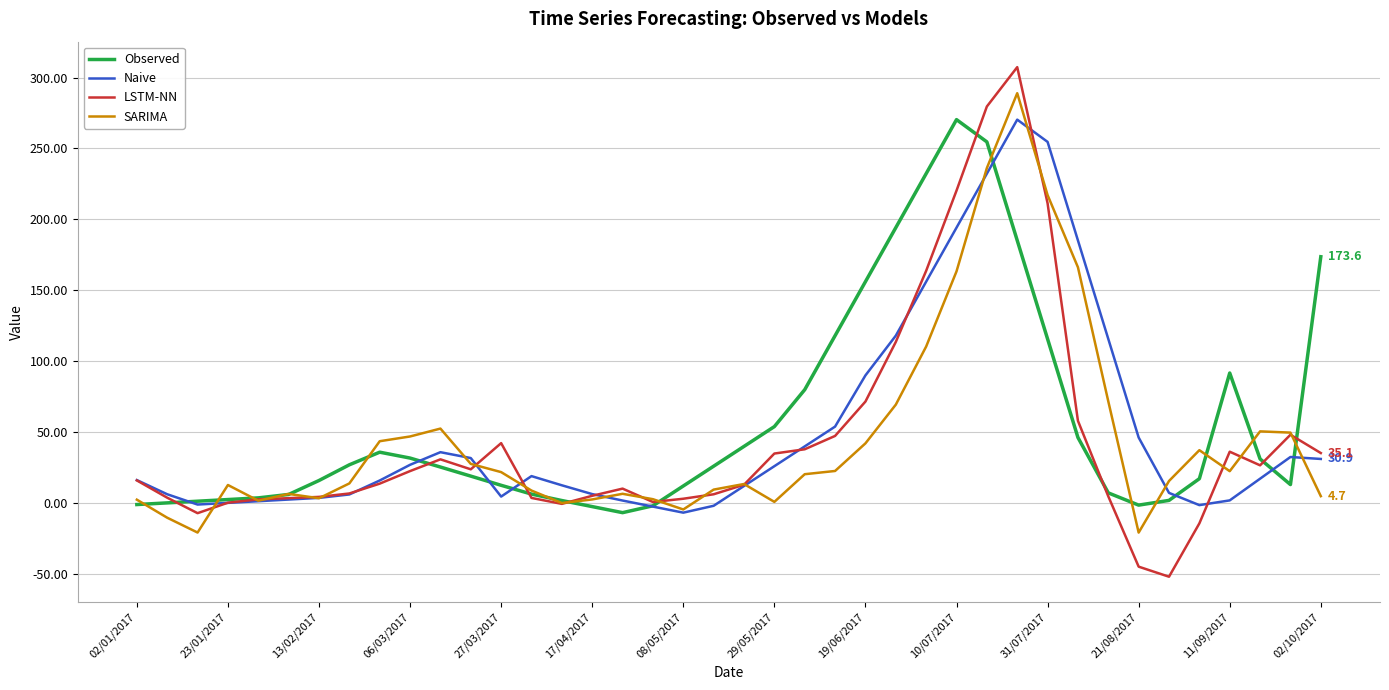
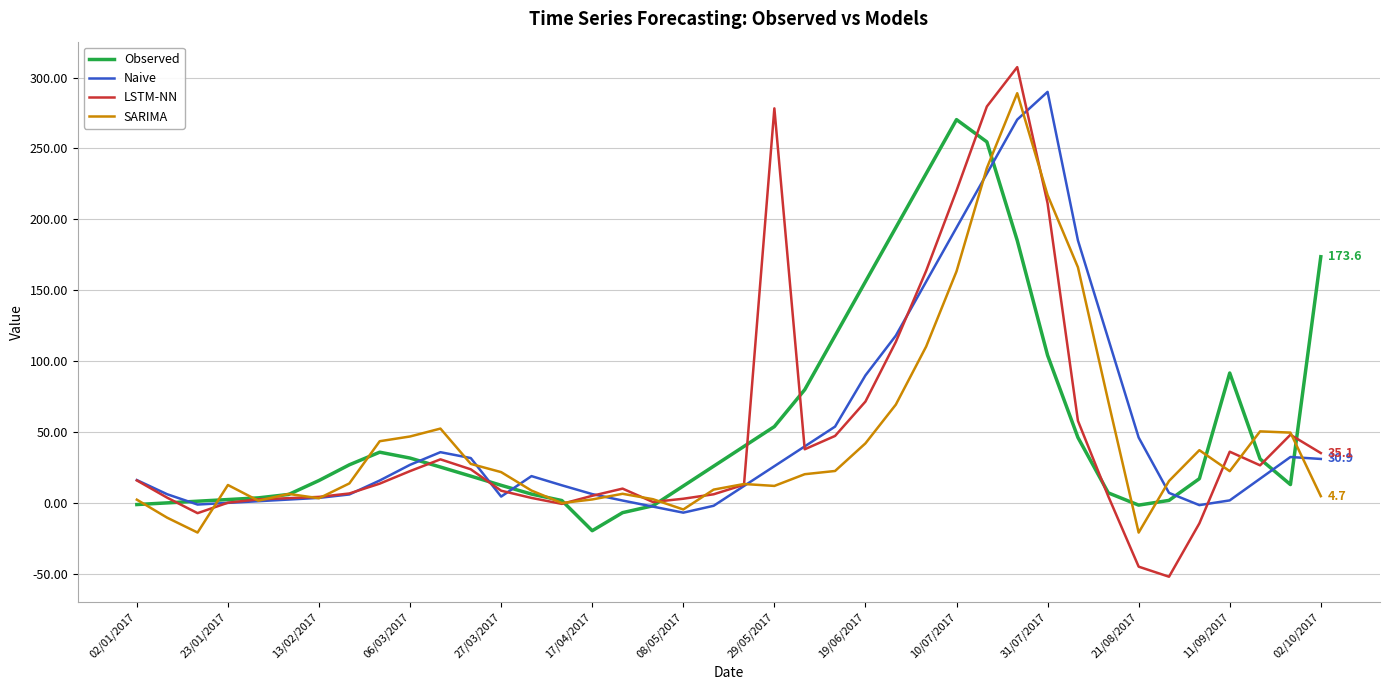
  {
    "Observed": {
      "02/01/2017": -1,
      "23/01/2017": 2,
      "13/02/2017": 16,
      "06/03/2017": 32,
      "27/03/2017": 12,
-     "17/04/2017": -3,
+     "17/04/2017": -20,
      "08/05/2017": 12,
      "29/05/2017": 54,
      "19/06/2017": 156,
      "10/07/2017": 270,
-     "31/07/2017": 116,
+     "31/07/2017": 104,
      "21/08/2017": -2,
      "11/09/2017": 92
    },
    "Naive": {
      "06/03/2017": 27,
      "27/03/2017": 4,
      "08/05/2017": -7,
      "29/05/2017": 26,
      "19/06/2017": 90,
      "10/07/2017": 194,
-     "31/07/2017": 255,
+     "31/07/2017": 290,
      "21/08/2017": 46,
      "11/09/2017": 2
    },
    "LSTM-NN": {
      "06/03/2017": 22,
-     "27/03/2017": 42,
+     "27/03/2017": 9,
      "08/05/2017": 3,
-     "29/05/2017": 35,
+     "29/05/2017": 278,
      "19/06/2017": 71,
      "10/07/2017": 220,
      "31/07/2017": 211,
      "21/08/2017": -45,
      "11/09/2017": 36
    },
    "SARIMA": {
      "02/01/2017": 2,
      "23/01/2017": 13,
      "06/03/2017": 47,
      "27/03/2017": 22,
      "17/04/2017": 2,
      "08/05/2017": -5,
-     "29/05/2017": 1,
+     "29/05/2017": 12,
      "19/06/2017": 42,
      "10/07/2017": 163,
      "31/07/2017": 217,
      "21/08/2017": -21,
      "11/09/2017": 22
    }
  }
